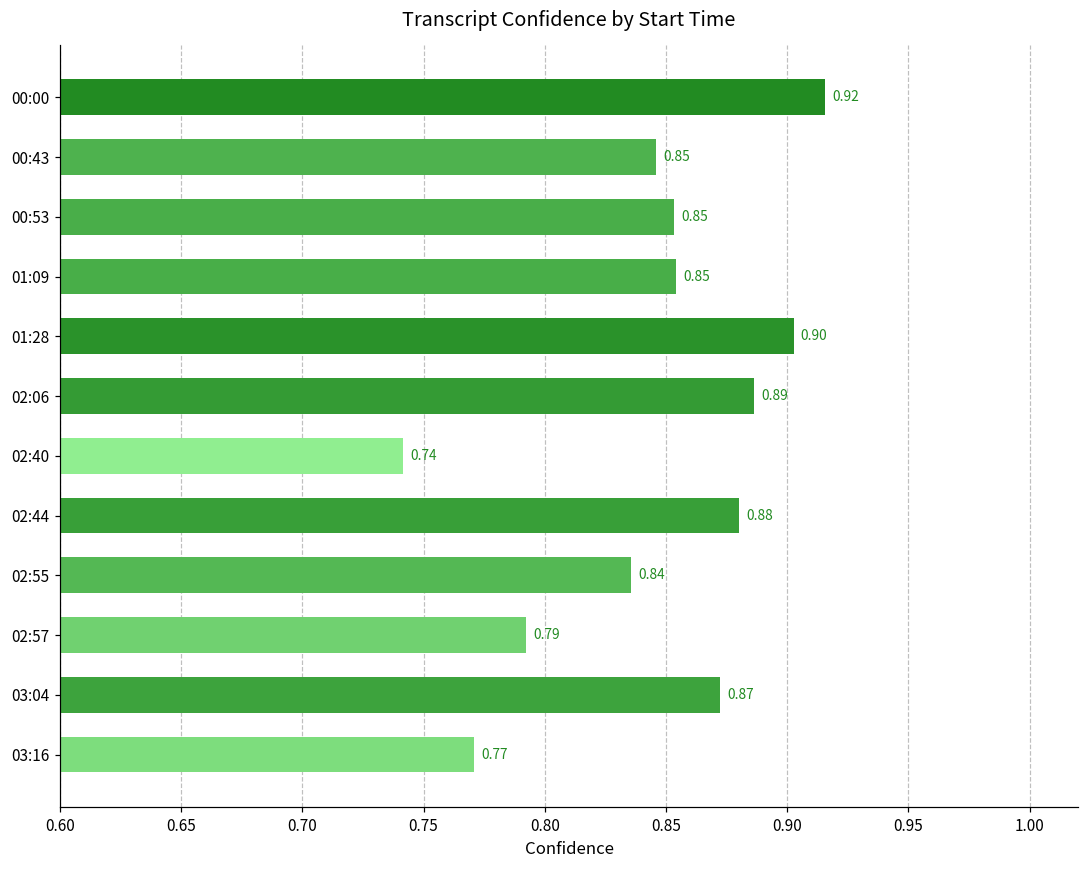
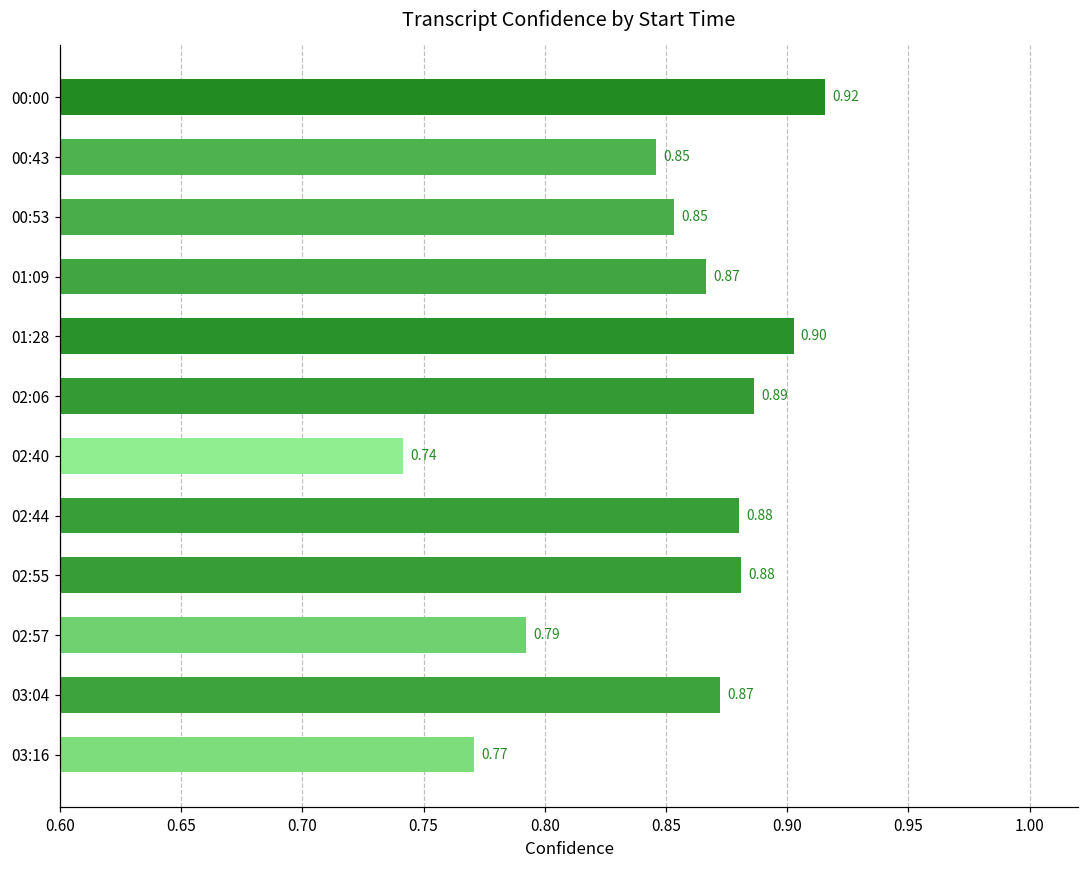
  {
    "00:00": 0.92,
    "00:43": 0.85,
    "00:53": 0.85,
-   "01:09": 0.85,
+   "01:09": 0.87,
    "01:28": 0.90,
    "02:06": 0.89,
    "02:40": 0.74,
    "02:44": 0.88,
-   "02:55": 0.84,
+   "02:55": 0.88,
    "02:57": 0.79,
    "03:04": 0.87,
    "03:16": 0.77
  }
